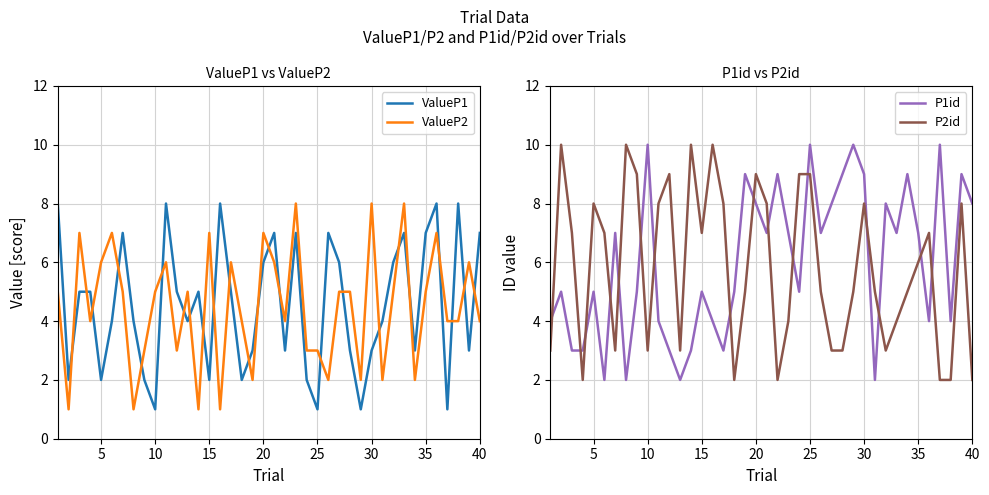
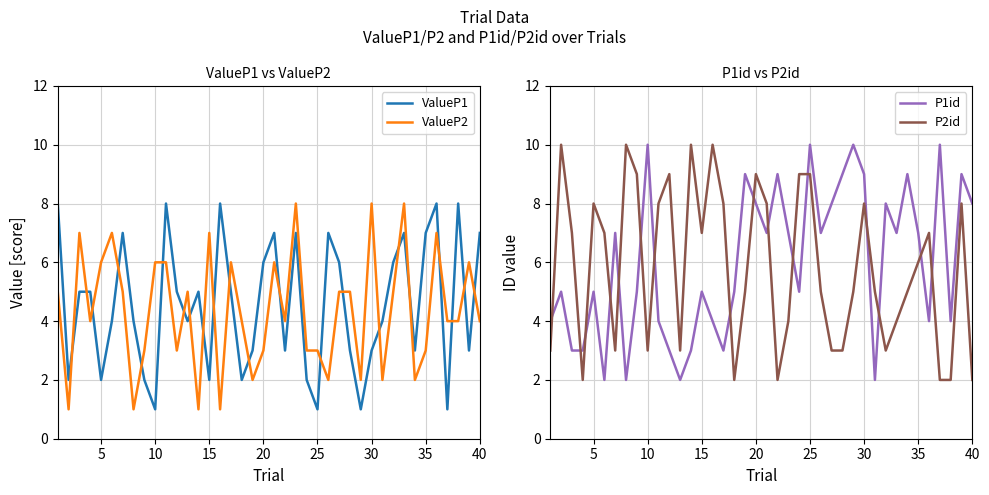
  {
    "ValueP1 vs ValueP2": {
      "ValueP1": {
        "5": 2,
        "10": 1,
        "15": 2,
        "20": 6,
        "25": 1,
        "30": 3,
        "35": 7,
        "40": 7
      },
      "ValueP2": {
        "5": 6,
-       "10": 5,
+       "10": 6,
        "15": 7,
-       "20": 7,
+       "20": 3,
        "25": 3,
        "30": 8,
-       "35": 5,
+       "35": 3,
        "40": 4
      }
    },
    "P1id vs P2id": {
      "P1id": {
        "5": 5.0,
        "10": 10.0,
        "15": 5.0,
        "20": 8.0,
        "25": 10.0,
        "30": 9.0,
        "35": 7.0,
        "40": 8.0
      },
      "P2id": {
        "5": 8.0,
        "10": 3.0,
        "15": 7.0,
        "20": 9.0,
        "25": 9.0,
        "30": 8.0,
        "35": 6.0,
        "40": 2.0
      }
    }
  }
